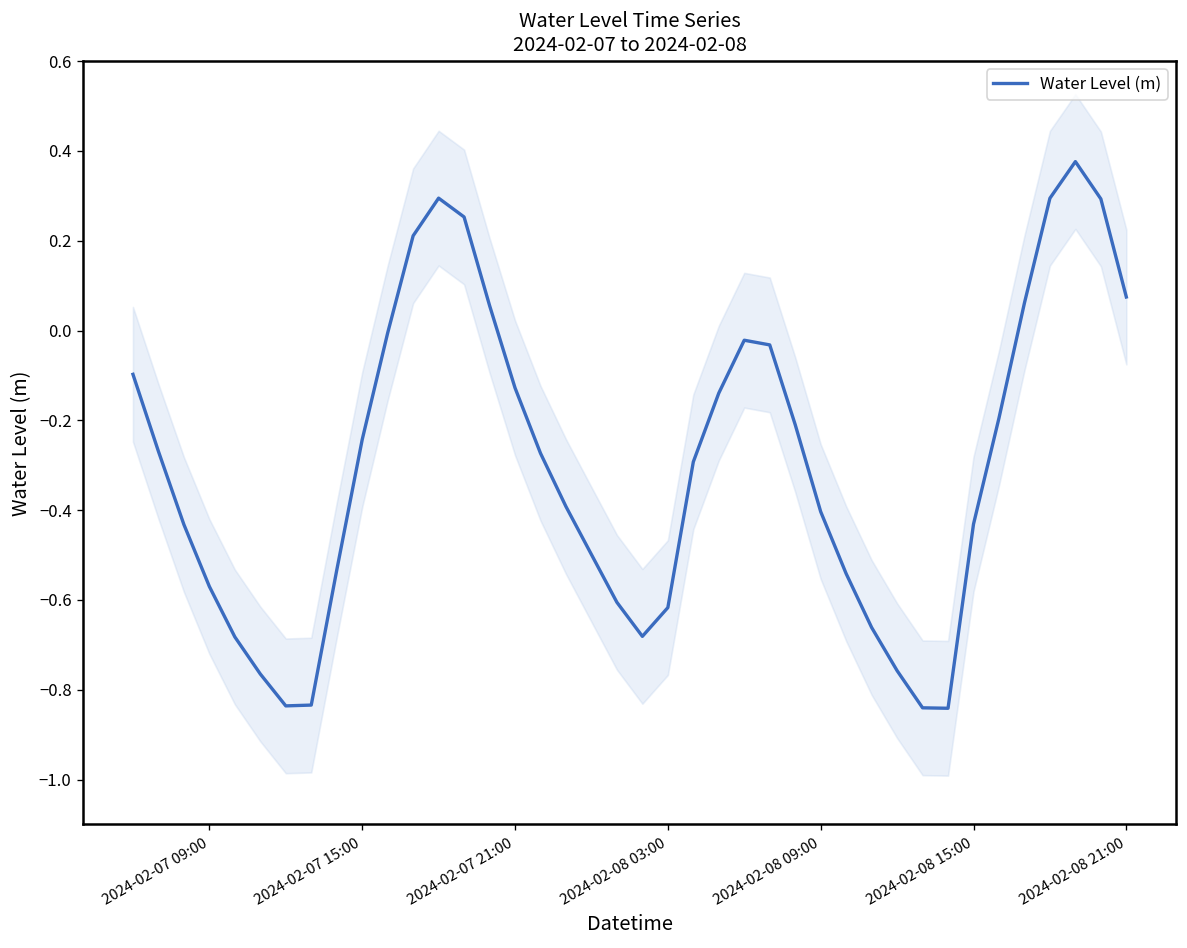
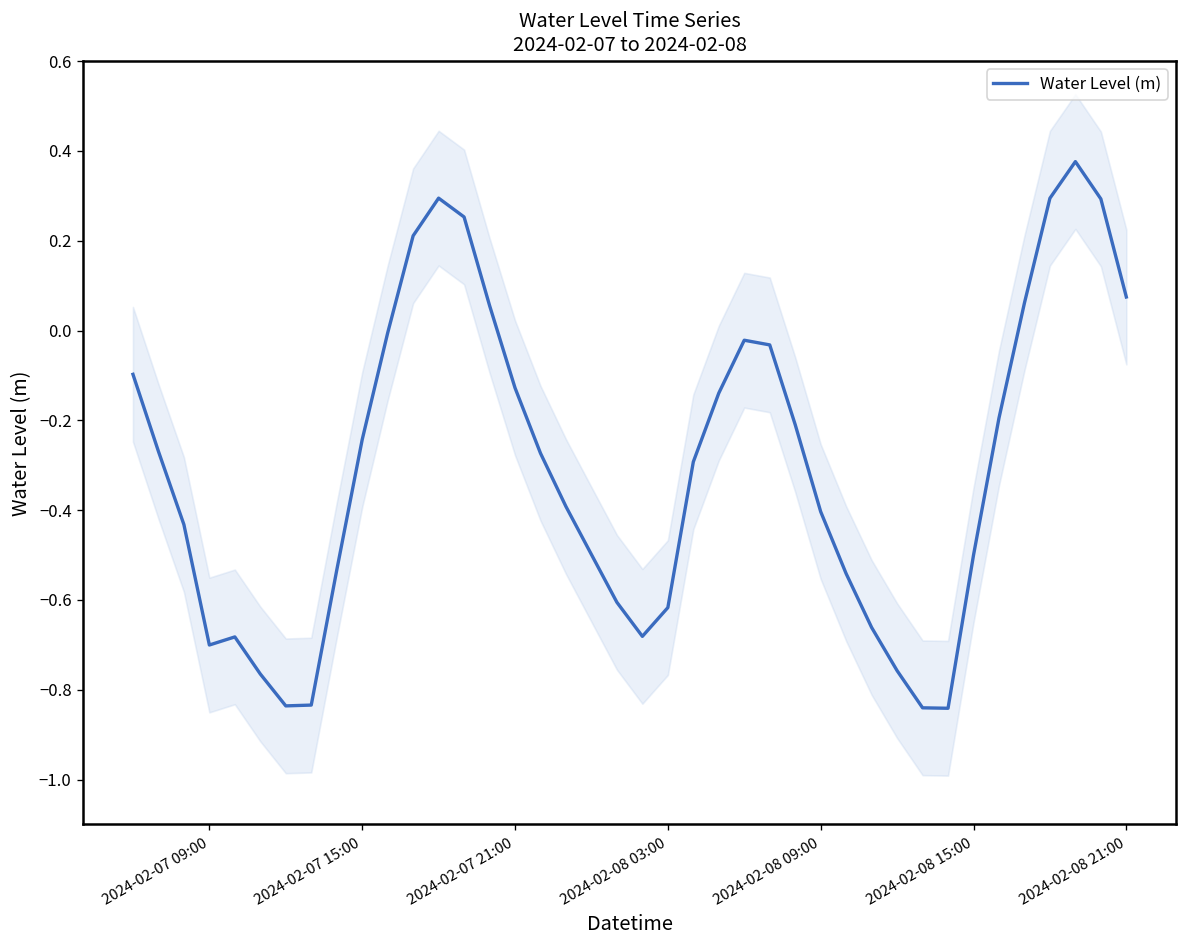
  {
    "Water Level (m)": {
-     "2024-02-07 09:00": -0.57,
+     "2024-02-07 09:00": -0.70,
      "2024-02-07 15:00": -0.24,
      "2024-02-07 21:00": -0.13,
      "2024-02-08 03:00": -0.62,
      "2024-02-08 09:00": -0.40,
-     "2024-02-08 15:00": -0.43,
+     "2024-02-08 15:00": -0.50,
      "2024-02-08 21:00": 0.07
    }
  }
